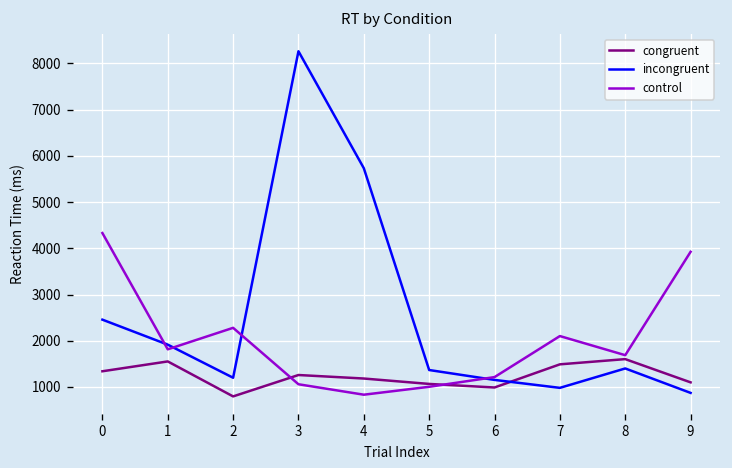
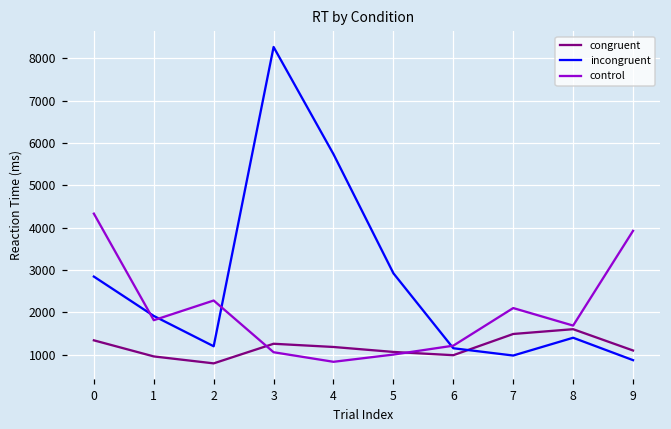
  {
    "congruent": {
      "0": 1300,
-     "1": 1600,
+     "1": 1000,
      "2": 800,
      "3": 1300,
      "4": 1200,
      "6": 1000,
      "7": 1500,
      "8": 1600,
      "9": 1100
    },
    "incongruent": {
-     "0": 2500,
+     "0": 2800,
      "1": 1900,
      "2": 1200,
      "3": 8300,
      "4": 5700,
-     "5": 1400,
+     "5": 2900,
      "7": 1000,
      "8": 1400,
      "9": 900
    },
    "control": {
      "0": 4300,
      "1": 1800,
      "2": 2300,
      "3": 1100,
      "4": 800,
      "7": 2100,
      "8": 1700,
      "9": 3900
    }
  }
